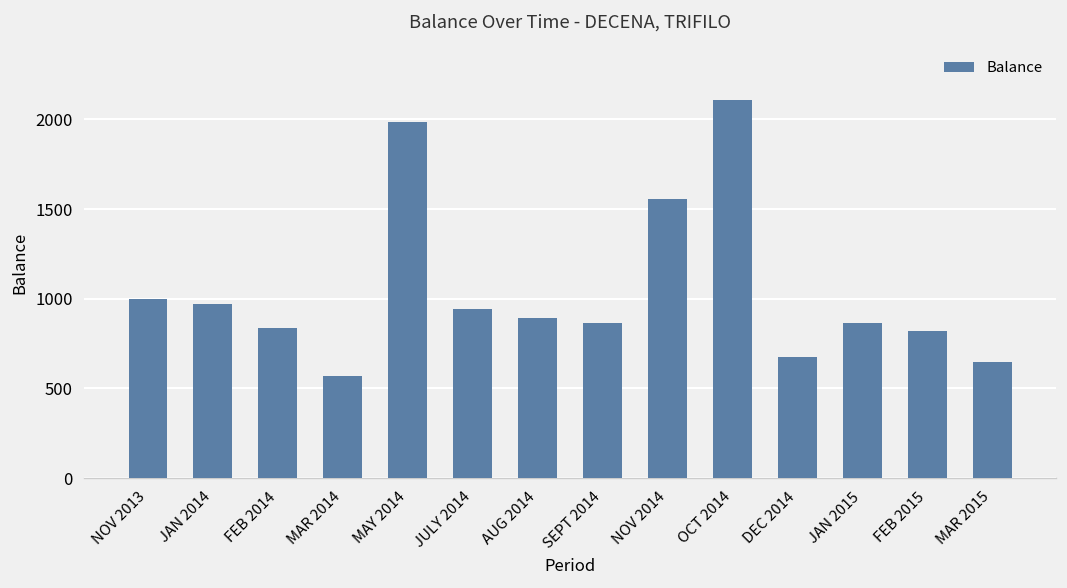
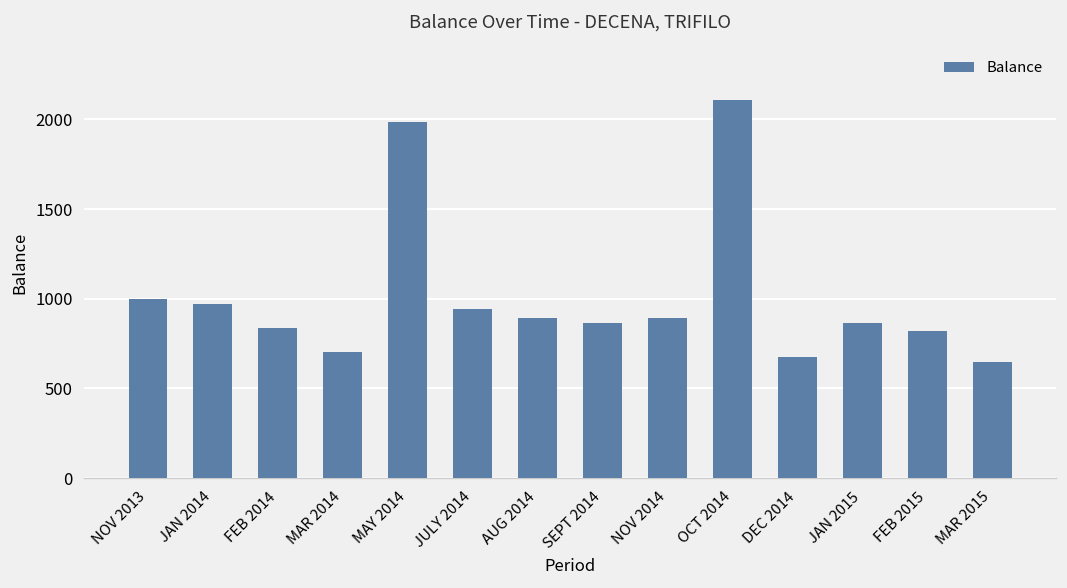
  {
    "NOV 2013": 1000,
    "JAN 2014": 970,
    "FEB 2014": 840,
-   "MAR 2014": 570,
+   "MAR 2014": 700,
    "MAY 2014": 1980,
    "JULY 2014": 950,
    "AUG 2014": 890,
    "SEPT 2014": 860,
-   "NOV 2014": 1560,
+   "NOV 2014": 890,
    "OCT 2014": 2110,
    "DEC 2014": 680,
    "JAN 2015": 860,
    "FEB 2015": 820,
    "MAR 2015": 650
  }
